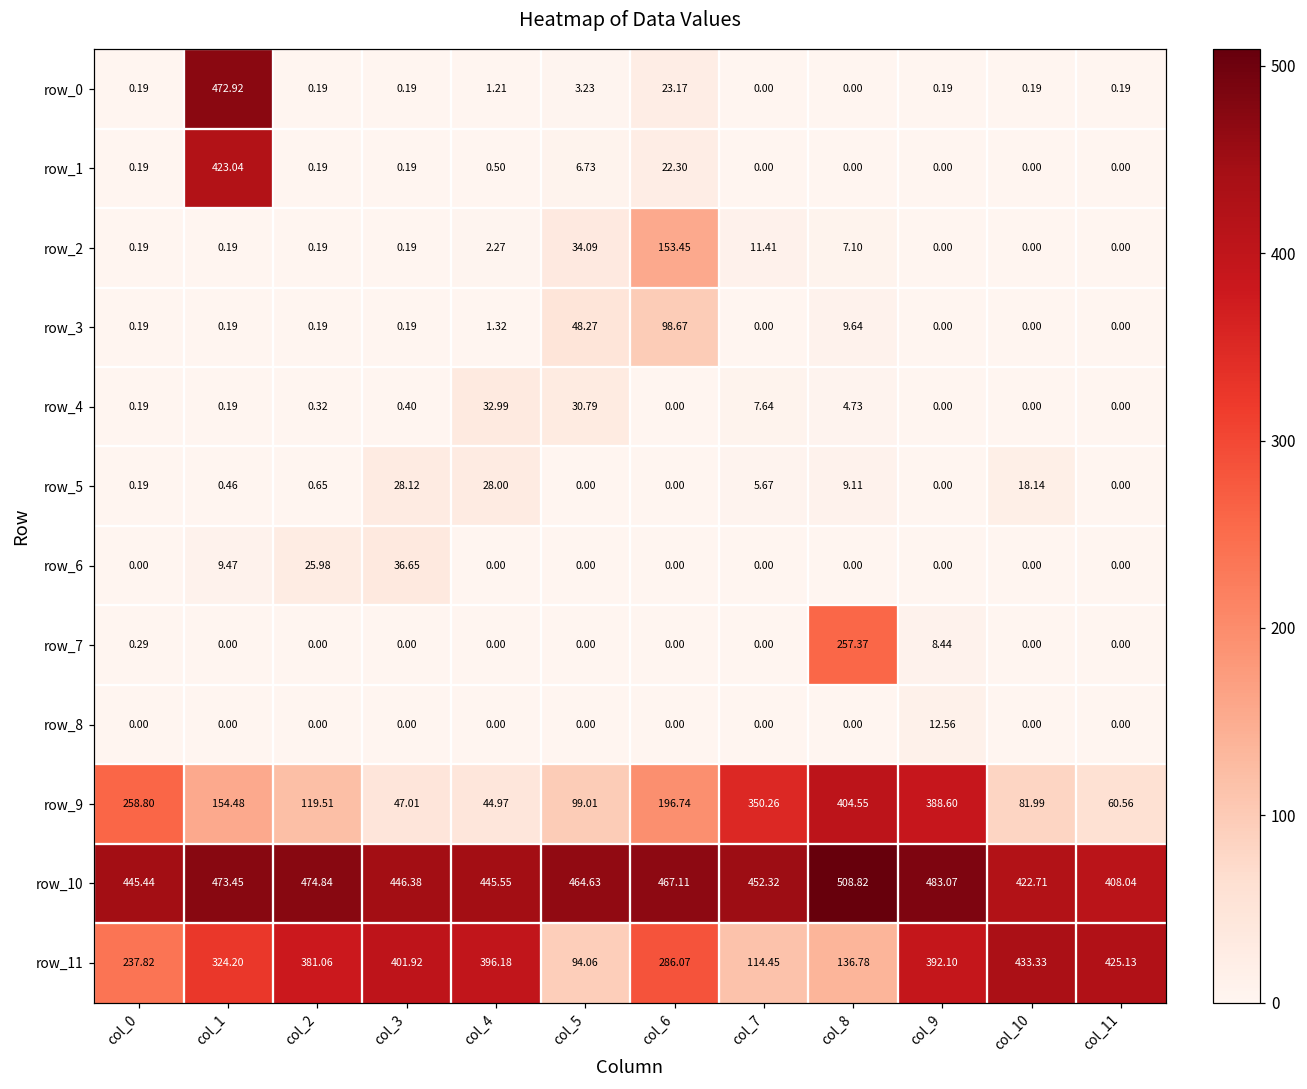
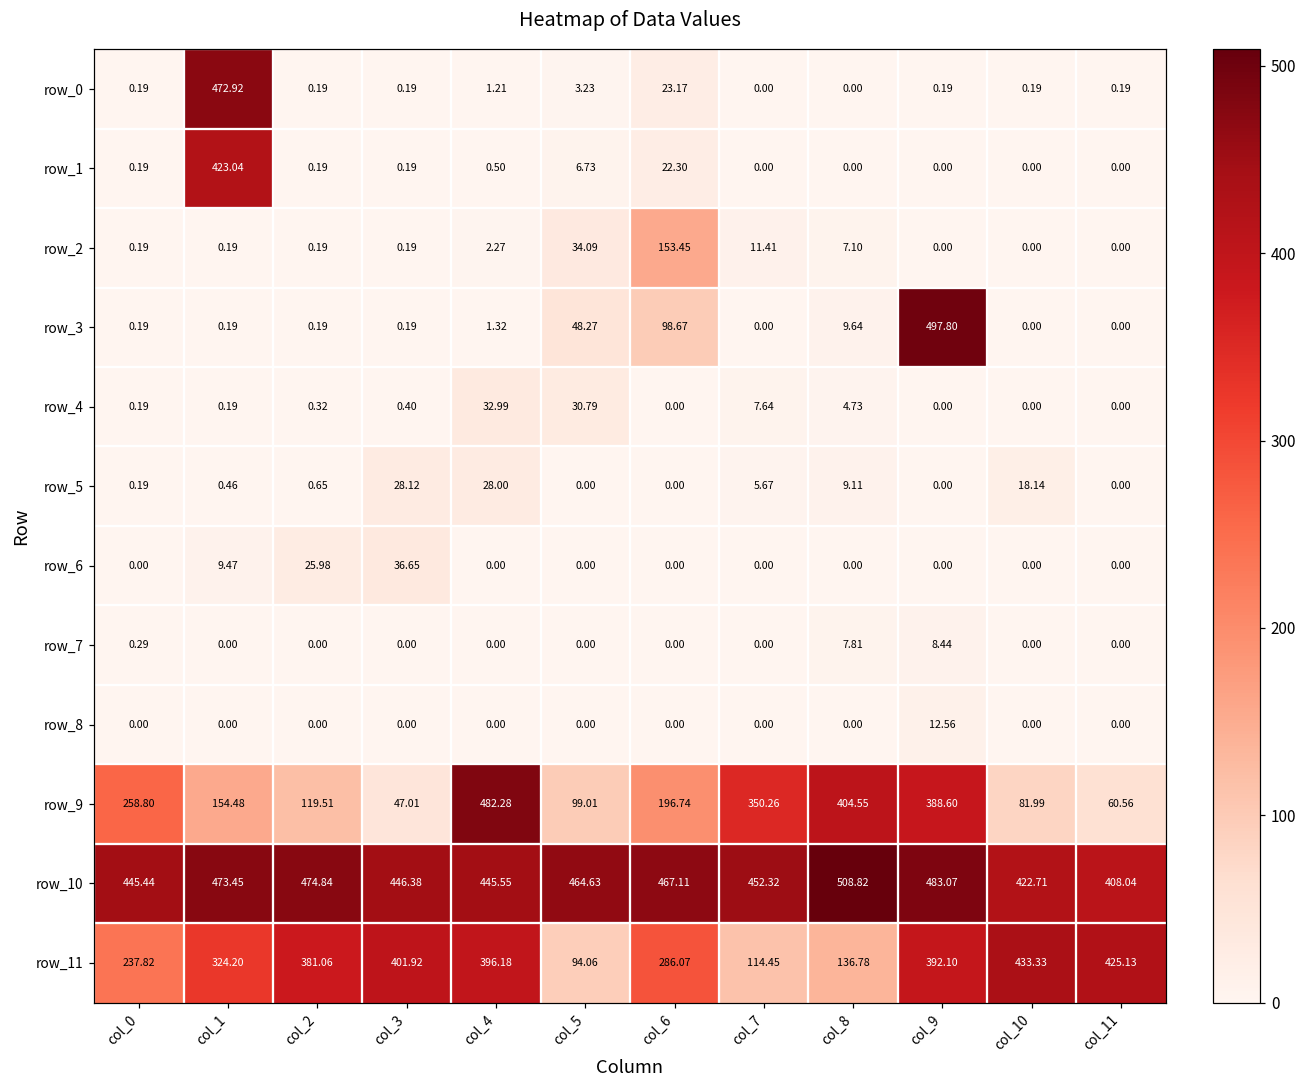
  {
    "row_0": {
      "col_0": 0.19,
      "col_1": 472.92,
      "col_2": 0.19,
      "col_3": 0.19,
      "col_4": 1.21,
      "col_5": 3.23,
      "col_6": 23.17,
      "col_7": 0.00,
      "col_8": 0.00,
      "col_9": 0.19,
      "col_10": 0.19,
      "col_11": 0.19
    },
    "row_1": {
      "col_0": 0.19,
      "col_1": 423.04,
      "col_2": 0.19,
      "col_3": 0.19,
      "col_4": 0.50,
      "col_5": 6.73,
      "col_6": 22.30,
      "col_7": 0.00,
      "col_8": 0.00,
      "col_9": 0.00,
      "col_10": 0.00,
      "col_11": 0.00
    },
    "row_2": {
      "col_0": 0.19,
      "col_1": 0.19,
      "col_2": 0.19,
      "col_3": 0.19,
      "col_4": 2.27,
      "col_5": 34.09,
      "col_6": 153.45,
      "col_7": 11.41,
      "col_8": 7.10,
      "col_9": 0.00,
      "col_10": 0.00,
      "col_11": 0.00
    },
    "row_3": {
      "col_0": 0.19,
      "col_1": 0.19,
      "col_2": 0.19,
      "col_3": 0.19,
      "col_4": 1.32,
      "col_5": 48.27,
      "col_6": 98.67,
      "col_7": 0.00,
      "col_8": 9.64,
-     "col_9": 0.00,
+     "col_9": 497.80,
      "col_10": 0.00,
      "col_11": 0.00
    },
    "row_4": {
      "col_0": 0.19,
      "col_1": 0.19,
      "col_2": 0.32,
      "col_3": 0.40,
      "col_4": 32.99,
      "col_5": 30.79,
      "col_6": 0.00,
      "col_7": 7.64,
      "col_8": 4.73,
      "col_9": 0.00,
      "col_10": 0.00,
      "col_11": 0.00
    },
    "row_5": {
      "col_0": 0.19,
      "col_1": 0.46,
      "col_2": 0.65,
      "col_3": 28.12,
      "col_4": 28.00,
      "col_5": 0.00,
      "col_6": 0.00,
      "col_7": 5.67,
      "col_8": 9.11,
      "col_9": 0.00,
      "col_10": 18.14,
      "col_11": 0.00
    },
    "row_6": {
      "col_0": 0.00,
      "col_1": 9.47,
      "col_2": 25.98,
      "col_3": 36.65,
      "col_4": 0.00,
      "col_5": 0.00,
      "col_6": 0.00,
      "col_7": 0.00,
      "col_8": 0.00,
      "col_9": 0.00,
      "col_10": 0.00,
      "col_11": 0.00
    },
    "row_7": {
      "col_0": 0.29,
      "col_1": 0.00,
      "col_2": 0.00,
      "col_3": 0.00,
      "col_4": 0.00,
      "col_5": 0.00,
      "col_6": 0.00,
      "col_7": 0.00,
-     "col_8": 257.37,
+     "col_8": 7.81,
      "col_9": 8.44,
      "col_10": 0.00,
      "col_11": 0.00
    },
    "row_8": {
      "col_0": 0.00,
      "col_1": 0.00,
      "col_2": 0.00,
      "col_3": 0.00,
      "col_4": 0.00,
      "col_5": 0.00,
      "col_6": 0.00,
      "col_7": 0.00,
      "col_8": 0.00,
      "col_9": 12.56,
      "col_10": 0.00,
      "col_11": 0.00
    },
    "row_9": {
      "col_0": 258.80,
      "col_1": 154.48,
      "col_2": 119.51,
      "col_3": 47.01,
-     "col_4": 44.97,
+     "col_4": 482.28,
      "col_5": 99.01,
      "col_6": 196.74,
      "col_7": 350.26,
      "col_8": 404.55,
      "col_9": 388.60,
      "col_10": 81.99,
      "col_11": 60.56
    },
    "row_10": {
      "col_0": 445.44,
      "col_1": 473.45,
      "col_2": 474.84,
      "col_3": 446.38,
      "col_4": 445.55,
      "col_5": 464.63,
      "col_6": 467.11,
      "col_7": 452.32,
      "col_8": 508.82,
      "col_9": 483.07,
      "col_10": 422.71,
      "col_11": 408.04
    },
    "row_11": {
      "col_0": 237.82,
      "col_1": 324.20,
      "col_2": 381.06,
      "col_3": 401.92,
      "col_4": 396.18,
      "col_5": 94.06,
      "col_6": 286.07,
      "col_7": 114.45,
      "col_8": 136.78,
      "col_9": 392.10,
      "col_10": 433.33,
      "col_11": 425.13
    }
  }
